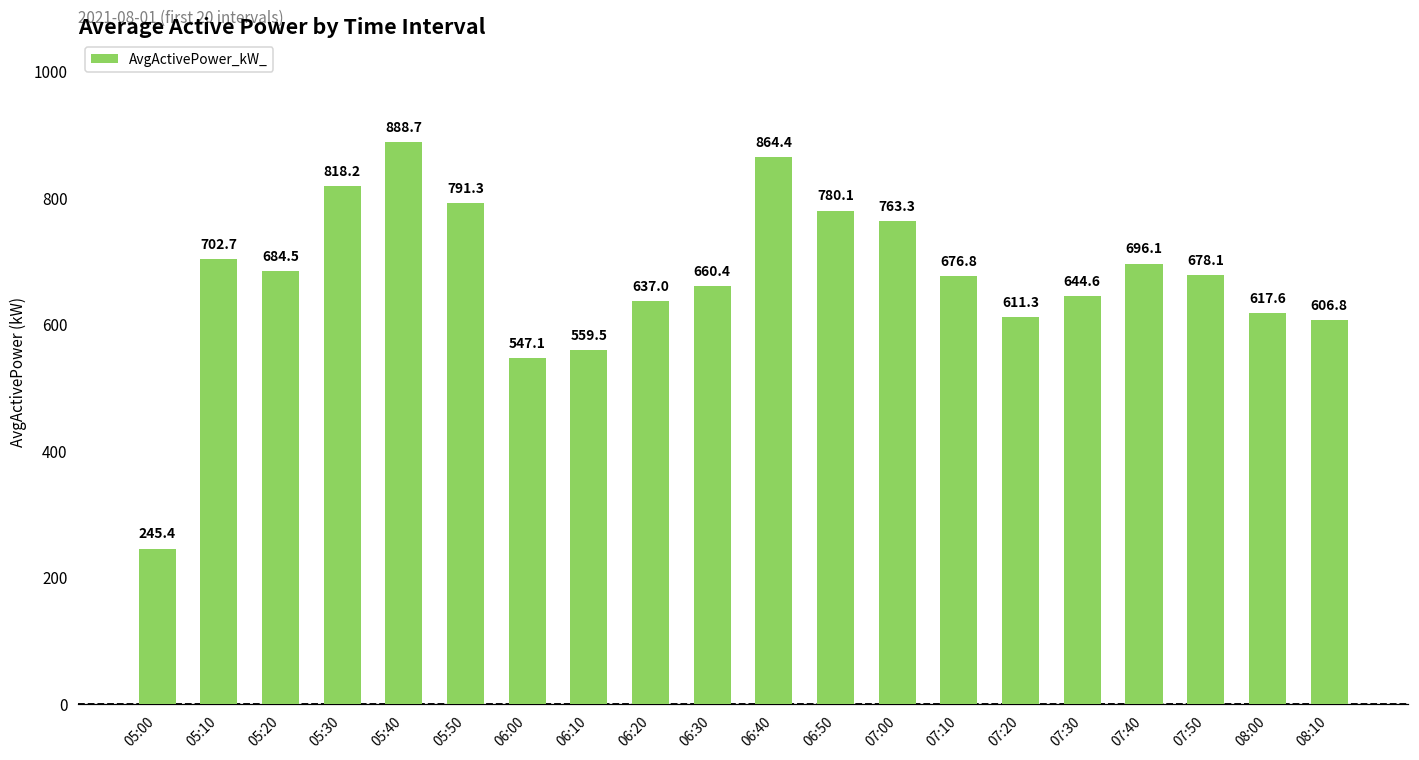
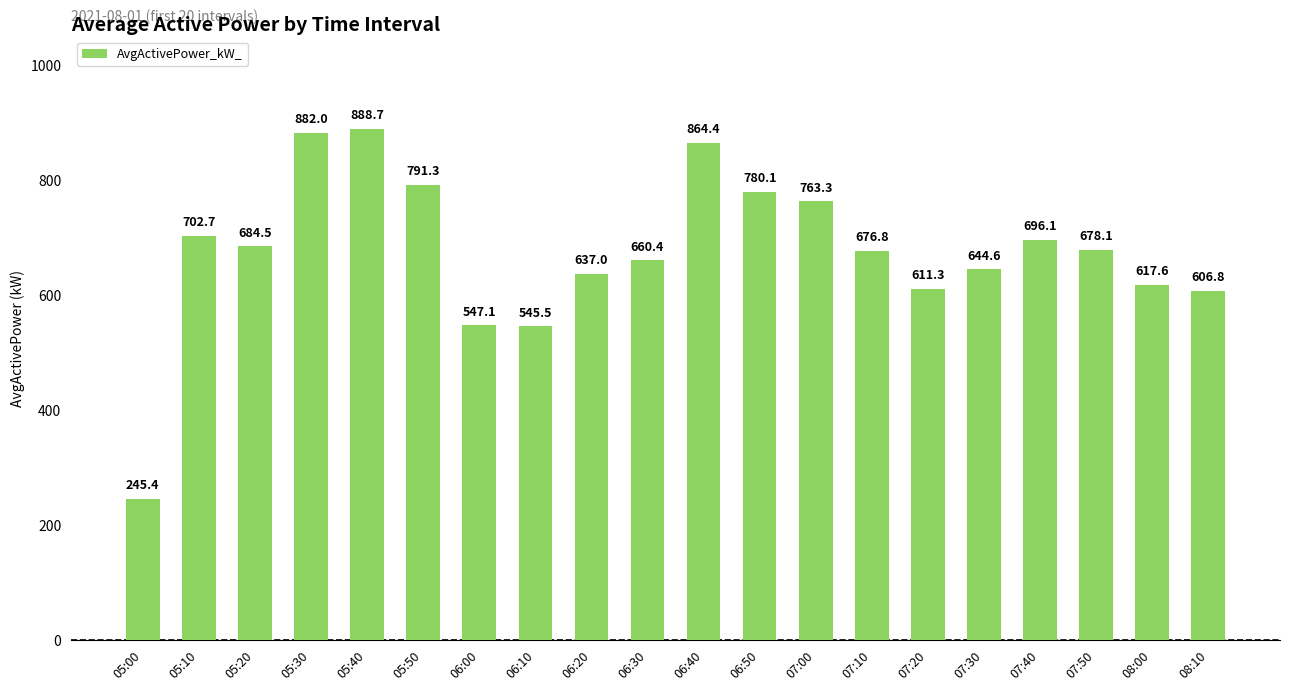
  {
    "05:00": 245.4,
    "05:10": 702.7,
    "05:20": 684.5,
-   "05:30": 818.2,
+   "05:30": 882.0,
    "05:40": 888.7,
    "05:50": 791.3,
    "06:00": 547.1,
-   "06:10": 559.5,
+   "06:10": 545.5,
    "06:20": 637.0,
    "06:30": 660.4,
    "06:40": 864.4,
    "06:50": 780.1,
    "07:00": 763.3,
    "07:10": 676.8,
    "07:20": 611.3,
    "07:30": 644.6,
    "07:40": 696.1,
    "07:50": 678.1,
    "08:00": 617.6,
    "08:10": 606.8
  }
